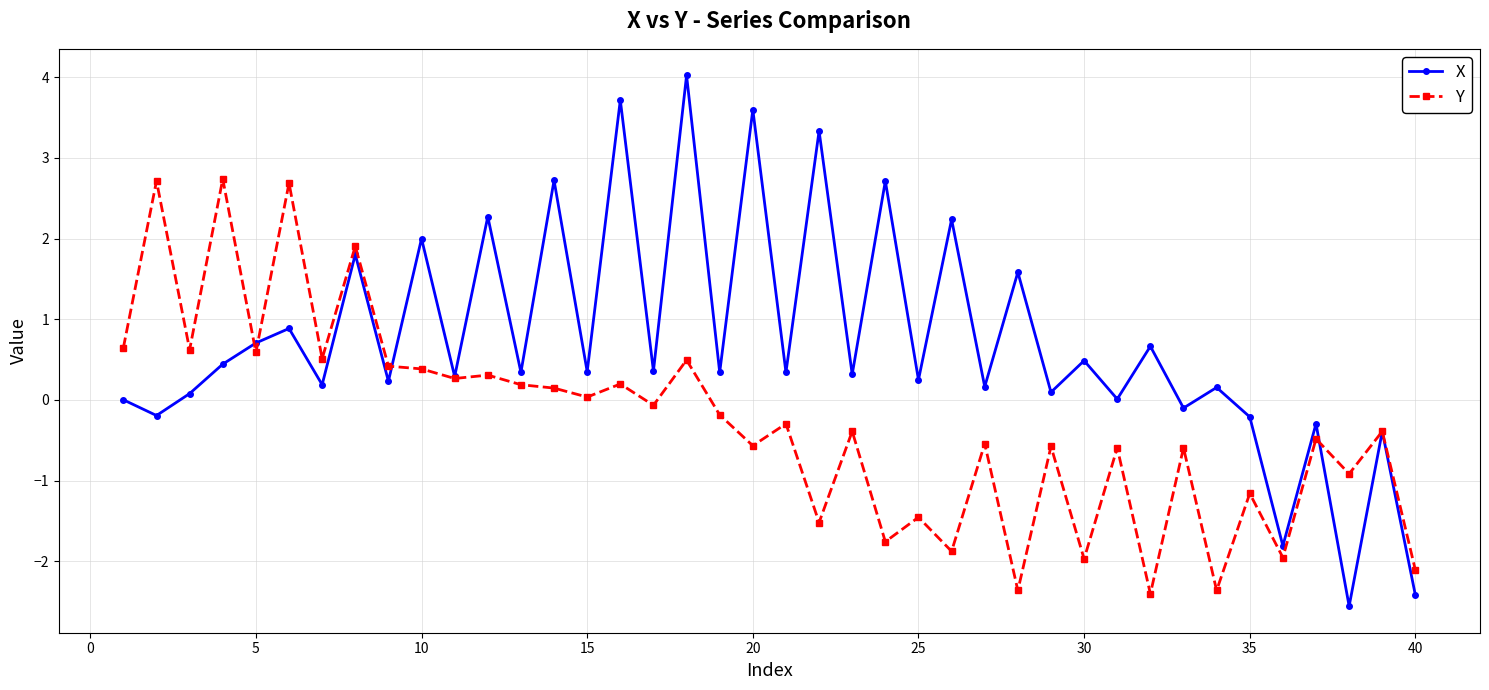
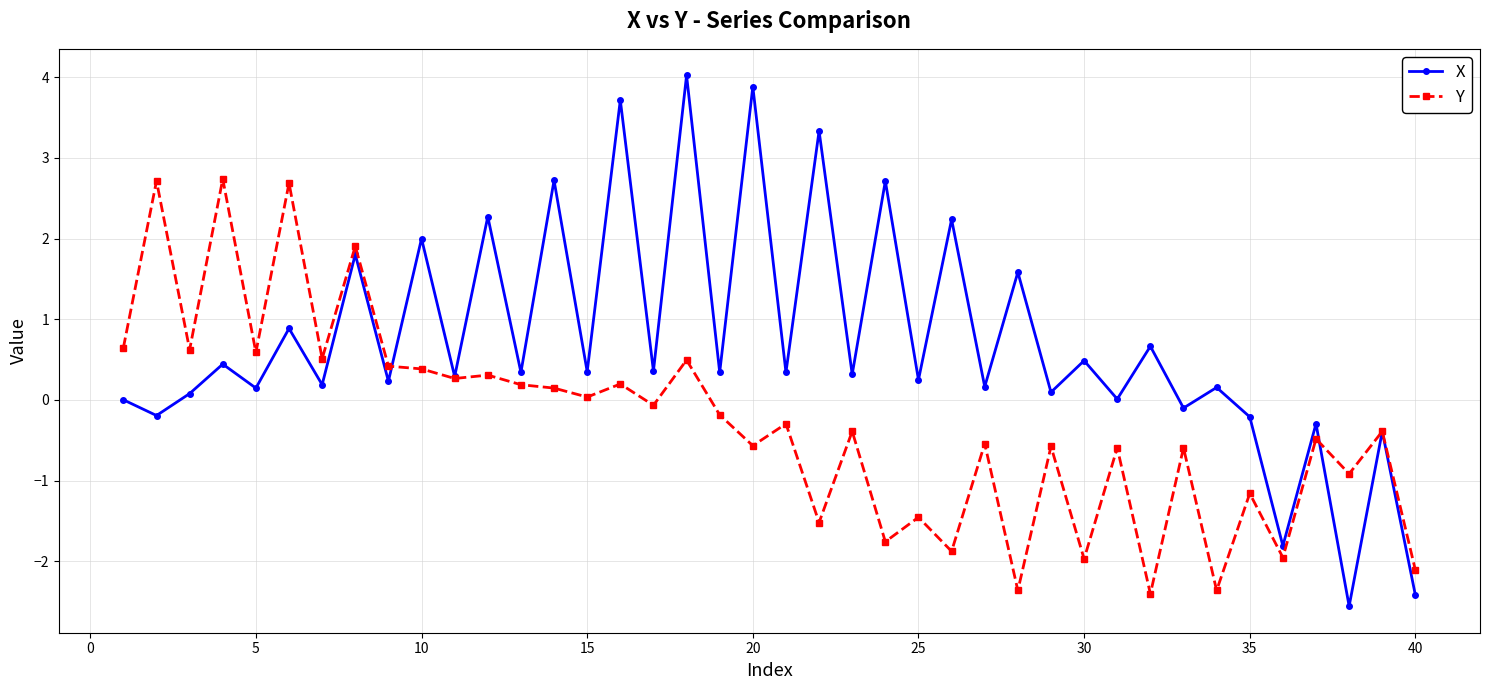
  {
    "X": {
-     "5": 0.7,
+     "5": 0.1,
      "10": 2.0,
      "15": 0.4,
-     "20": 3.6,
+     "20": 3.9,
      "25": 0.2,
      "30": 0.5,
      "35": -0.2,
      "40": -2.4
    },
    "Y": {
      "5": 0.6,
      "10": 0.4,
      "15": 0.0,
      "20": -0.6,
      "25": -1.5,
      "30": -2.0,
      "35": -1.2,
      "40": -2.1
    }
  }
